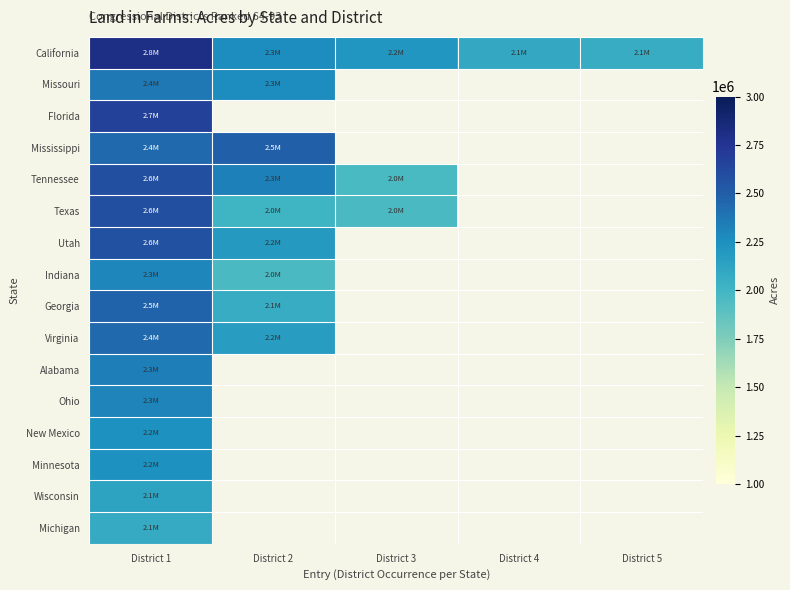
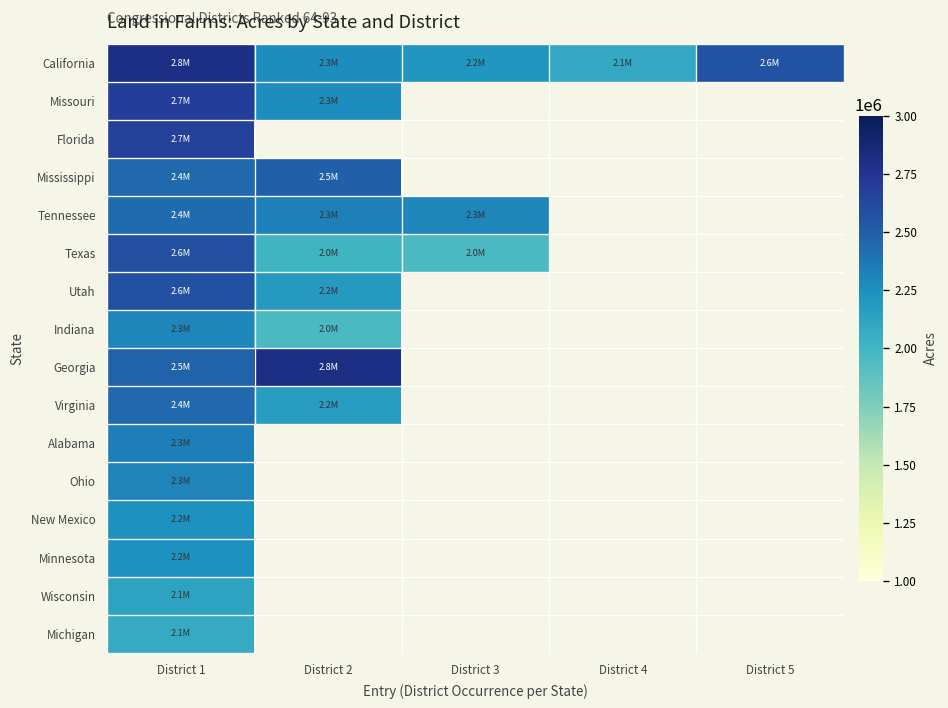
  {
    "California": {
      "District 1": "2.8M",
      "District 2": "2.3M",
      "District 3": "2.2M",
      "District 4": "2.1M",
-     "District 5": "2.1M"
+     "District 5": "2.6M"
    },
    "Missouri": {
-     "District 1": "2.4M",
+     "District 1": "2.7M",
      "District 2": "2.3M"
    },
    "Florida": {
      "District 1": "2.7M"
    },
    "Mississippi": {
      "District 1": "2.4M",
      "District 2": "2.5M"
    },
    "Tennessee": {
-     "District 1": "2.6M",
+     "District 1": "2.4M",
      "District 2": "2.3M",
-     "District 3": "2.0M"
+     "District 3": "2.3M"
    },
    "Texas": {
      "District 1": "2.6M",
      "District 2": "2.0M",
      "District 3": "2.0M"
    },
    "Utah": {
      "District 1": "2.6M",
      "District 2": "2.2M"
    },
    "Indiana": {
      "District 1": "2.3M",
      "District 2": "2.0M"
    },
    "Georgia": {
      "District 1": "2.5M",
-     "District 2": "2.1M"
+     "District 2": "2.8M"
    },
    "Virginia": {
      "District 1": "2.4M",
      "District 2": "2.2M"
    },
    "Alabama": {
      "District 1": "2.3M"
    },
    "Ohio": {
      "District 1": "2.3M"
    },
    "New Mexico": {
      "District 1": "2.2M"
    },
    "Minnesota": {
      "District 1": "2.2M"
    },
    "Wisconsin": {
      "District 1": "2.1M"
    },
    "Michigan": {
      "District 1": "2.1M"
    }
  }
